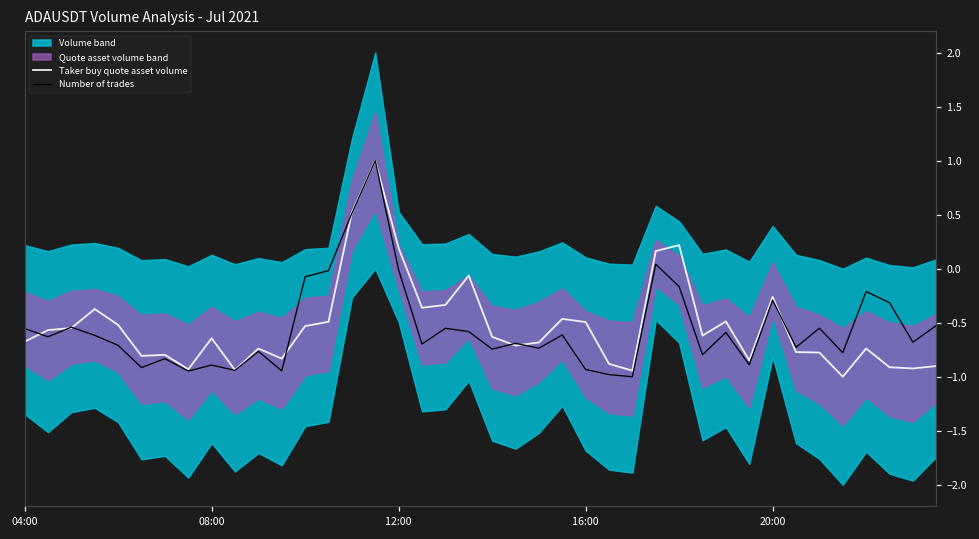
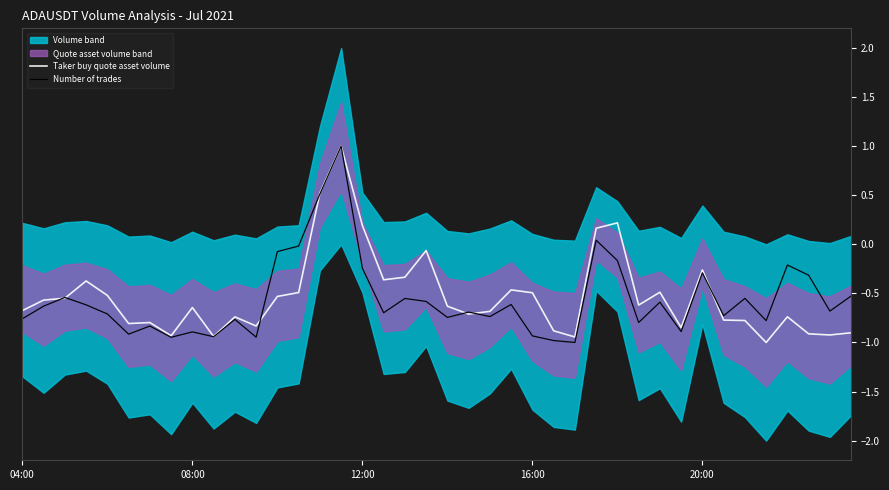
  {
    "Taker buy quote asset volume": {
      "04:00": -0.7,
      "08:00": -0.6,
      "12:00": 0.2,
      "16:00": -0.5,
      "20:00": -0.3
    },
    "Number of trades": {
-     "04:00": -0.6,
+     "04:00": -0.8,
      "08:00": -0.9,
-     "12:00": 0.0,
+     "12:00": -0.2,
      "16:00": -0.9,
      "20:00": -0.3
    }
  }
